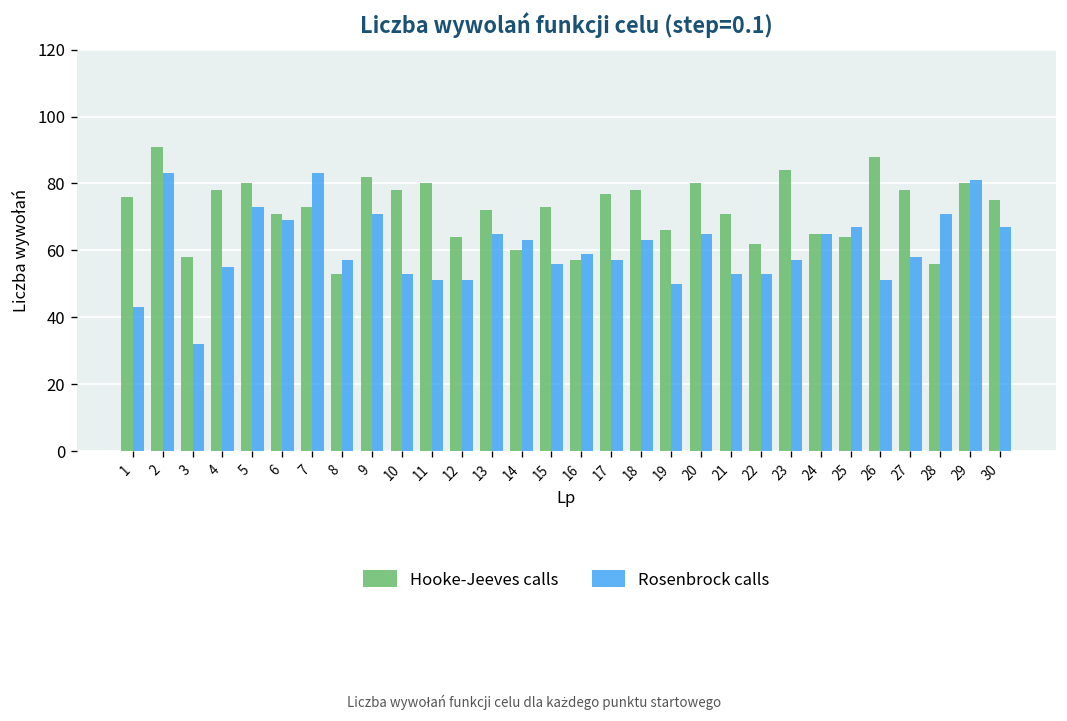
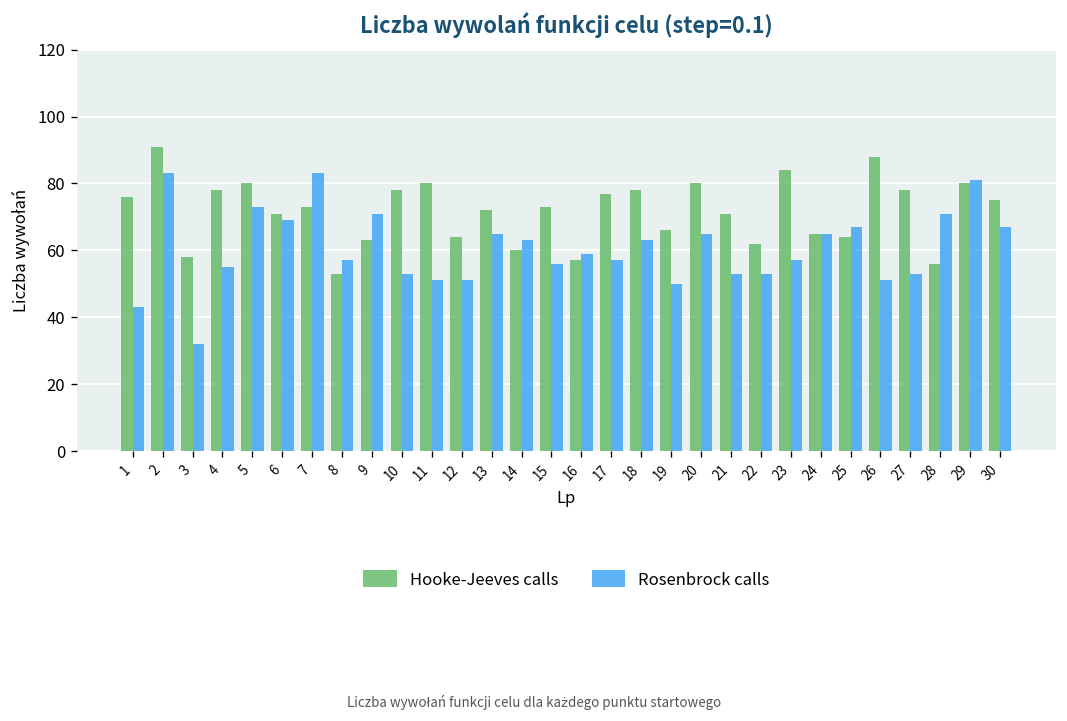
  {
    "Hooke-Jeeves calls": {
      "1": 76,
      "2": 91,
      "3": 58,
      "4": 78,
      "5": 80,
      "6": 71,
      "7": 73,
      "8": 53,
-     "9": 82,
+     "9": 63,
      "10": 78,
      "11": 80,
      "12": 64,
      "13": 72,
      "14": 60,
      "15": 73,
      "16": 57,
      "17": 77,
      "18": 78,
      "19": 66,
      "20": 80,
      "21": 71,
      "22": 62,
      "23": 84,
      "24": 65,
      "25": 64,
      "26": 88,
      "27": 78,
      "28": 56,
      "29": 80,
      "30": 75
    },
    "Rosenbrock calls": {
      "1": 43,
      "2": 83,
      "3": 32,
      "4": 55,
      "5": 73,
      "6": 69,
      "7": 83,
      "8": 57,
      "9": 71,
      "10": 53,
      "11": 51,
      "12": 51,
      "13": 65,
      "14": 63,
      "15": 56,
      "16": 59,
      "17": 57,
      "18": 63,
      "19": 50,
      "20": 65,
      "21": 53,
      "22": 53,
      "23": 57,
      "24": 65,
      "25": 67,
      "26": 51,
-     "27": 58,
+     "27": 53,
      "28": 71,
      "29": 81,
      "30": 67
    }
  }
